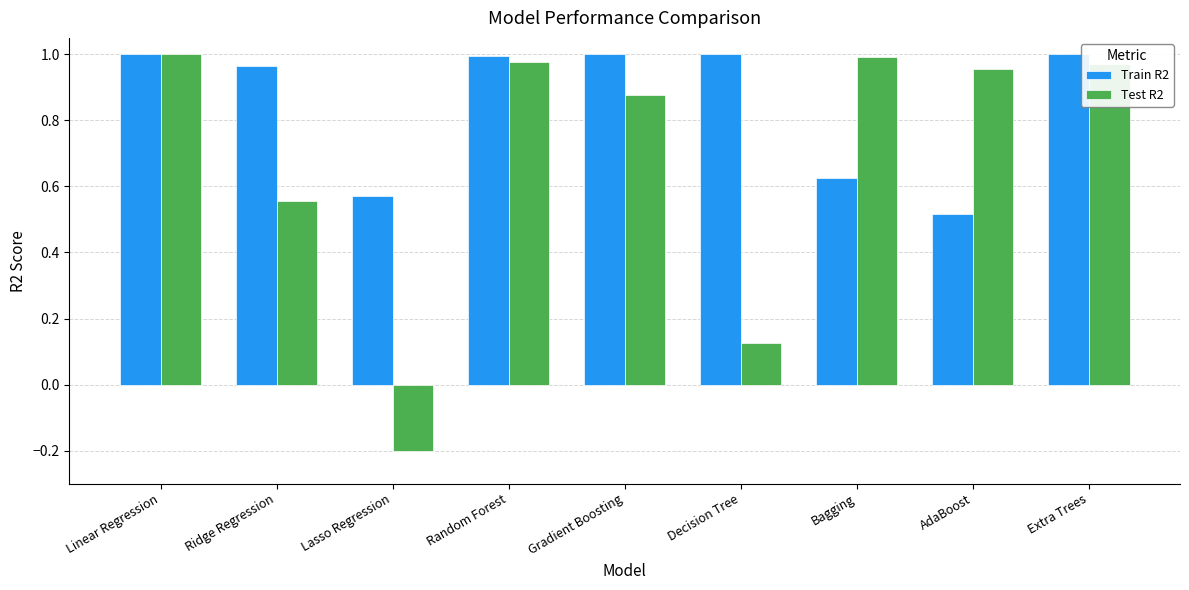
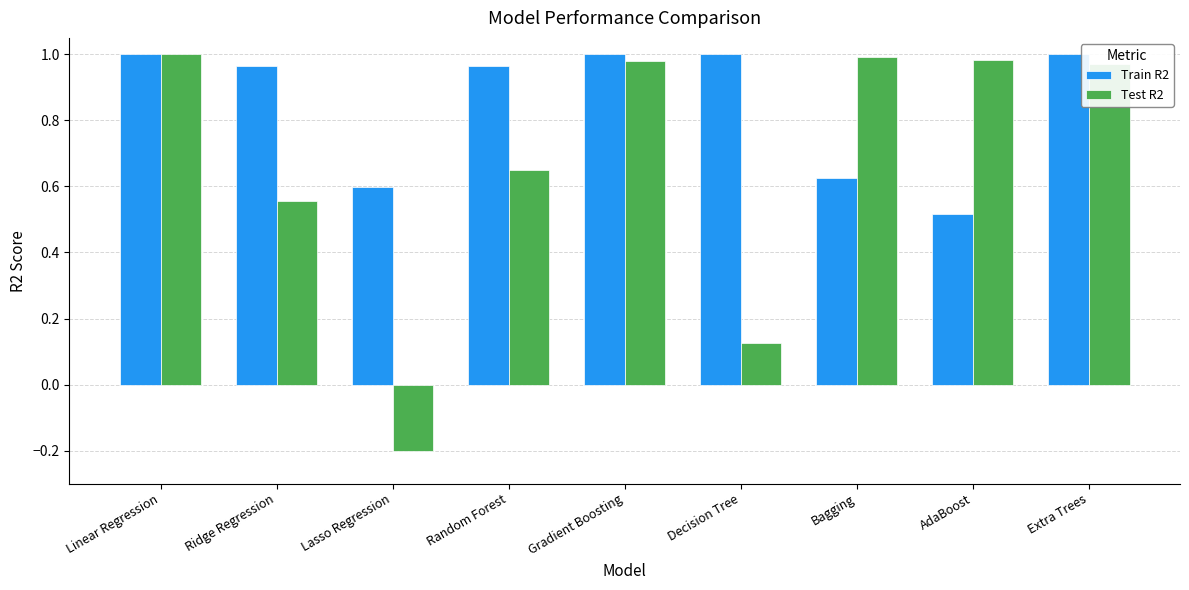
  {
    "Train R2": {
      "Linear Regression": 1.00,
      "Ridge Regression": 0.96,
-     "Lasso Regression": 0.57,
-     "Random Forest": 0.99,
+     "Lasso Regression": 0.60,
+     "Random Forest": 0.97,
      "Gradient Boosting": 1.00,
      "Decision Tree": 1.00,
      "Bagging": 0.63,
      "AdaBoost": 0.52,
      "Extra Trees": 1.00
    },
    "Test R2": {
      "Linear Regression": 1.00,
      "Ridge Regression": 0.55,
      "Lasso Regression": -0.20,
-     "Random Forest": 0.98,
-     "Gradient Boosting": 0.88,
+     "Random Forest": 0.65,
+     "Gradient Boosting": 0.98,
      "Decision Tree": 0.13,
      "Bagging": 0.99,
-     "AdaBoost": 0.95
+     "AdaBoost": 0.98
    }
  }
